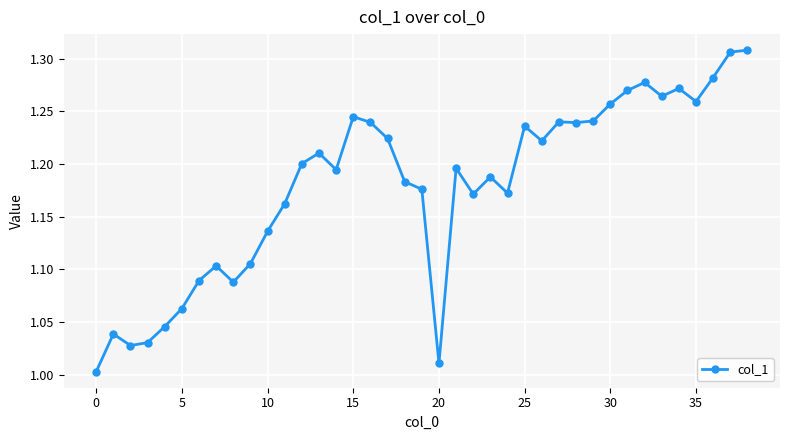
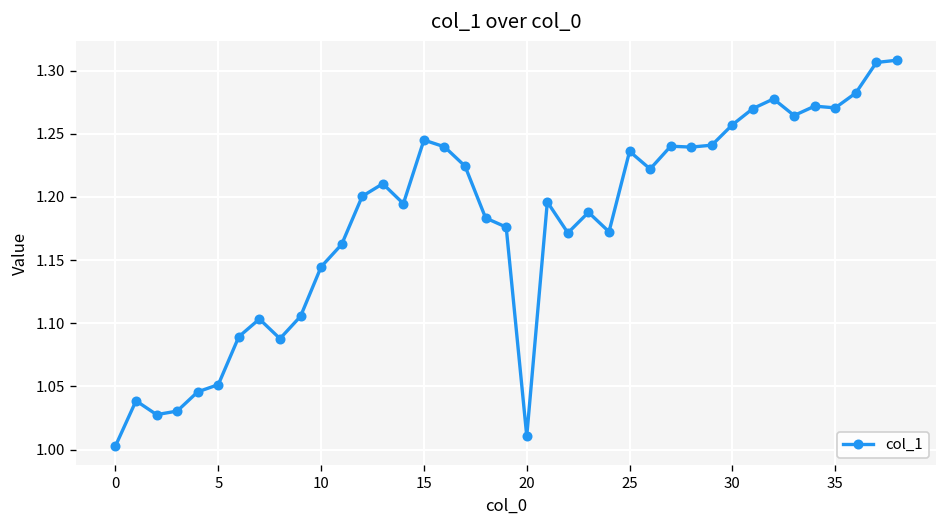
  {
    "0": 1.003,
-   "5": 1.063,
-   "10": 1.136,
+   "5": 1.051,
+   "10": 1.145,
    "15": 1.245,
    "20": 1.011,
    "25": 1.236,
    "30": 1.257,
-   "35": 1.259
+   "35": 1.270
  }
